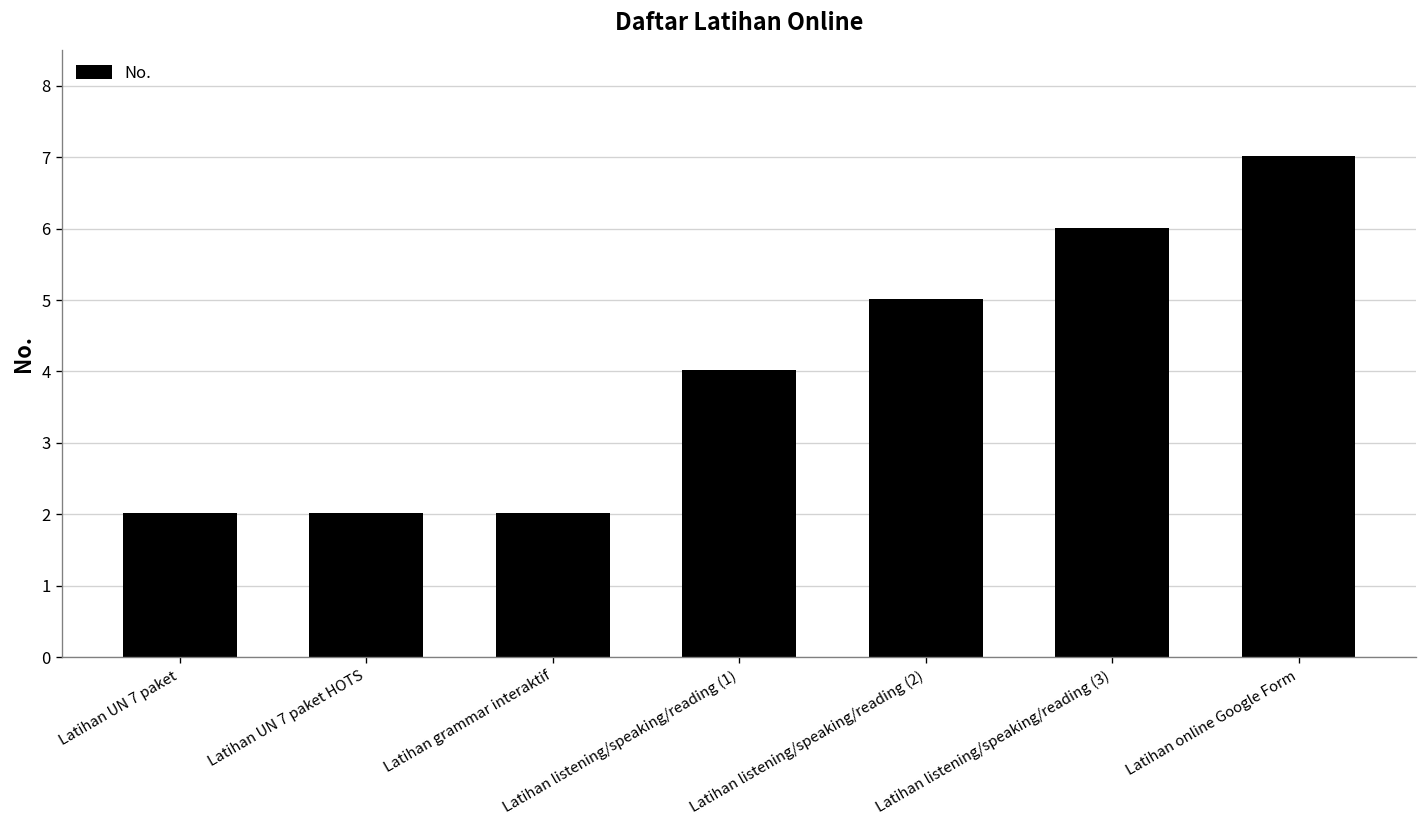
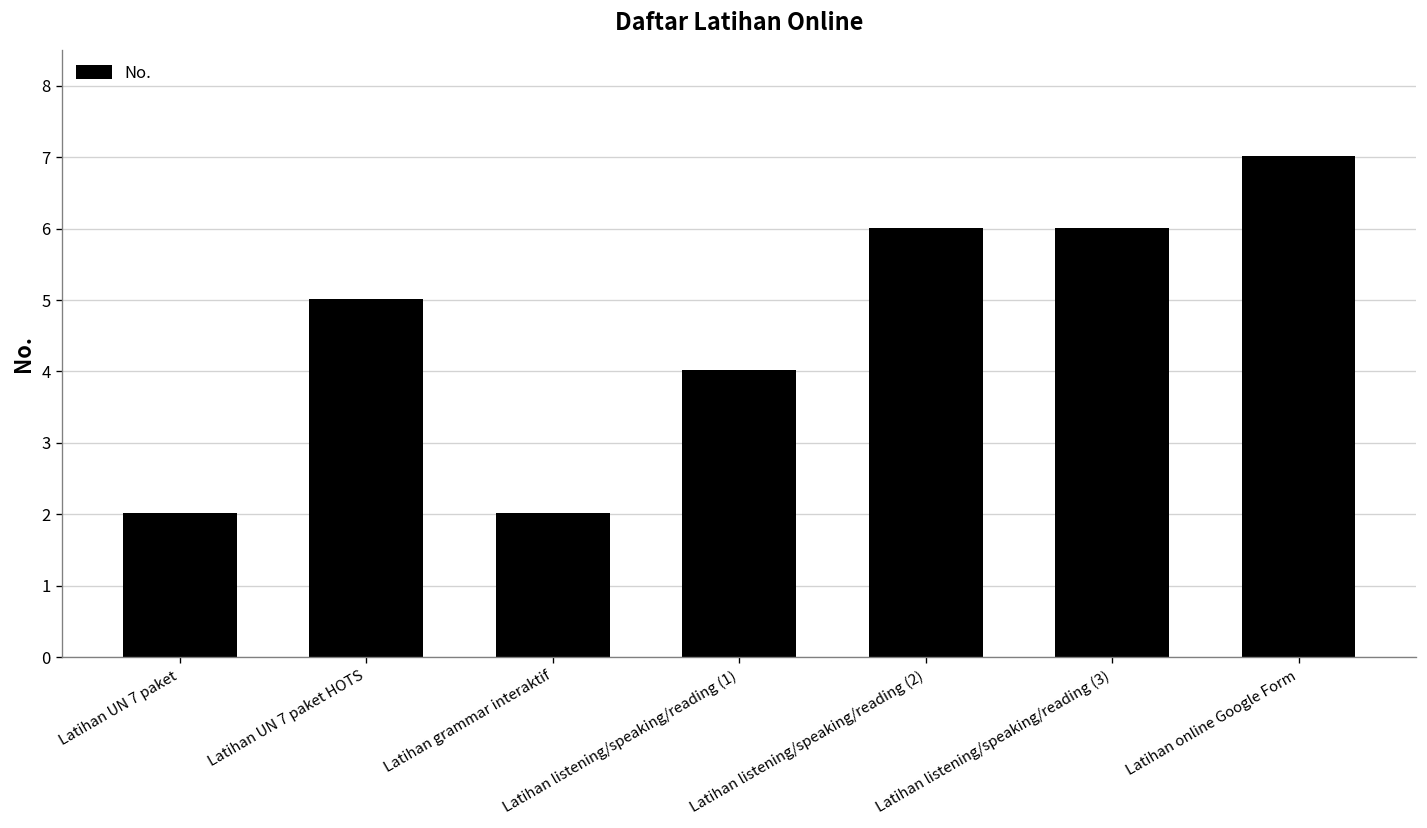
  {
    "Latihan UN 7 paket": 2,
-   "Latihan UN 7 paket HOTS": 2,
+   "Latihan UN 7 paket HOTS": 5,
    "Latihan grammar interaktif": 2,
    "Latihan listening/speaking/reading (1)": 4,
-   "Latihan listening/speaking/reading (2)": 5,
+   "Latihan listening/speaking/reading (2)": 6,
    "Latihan listening/speaking/reading (3)": 6,
    "Latihan online Google Form": 7
  }
